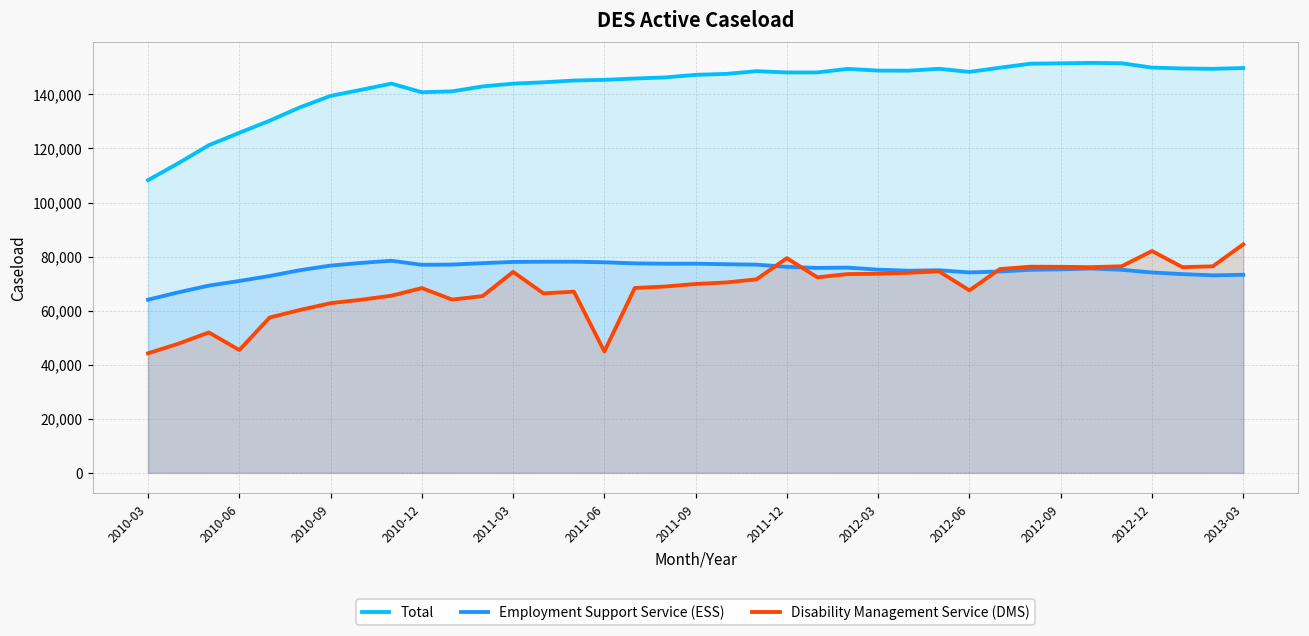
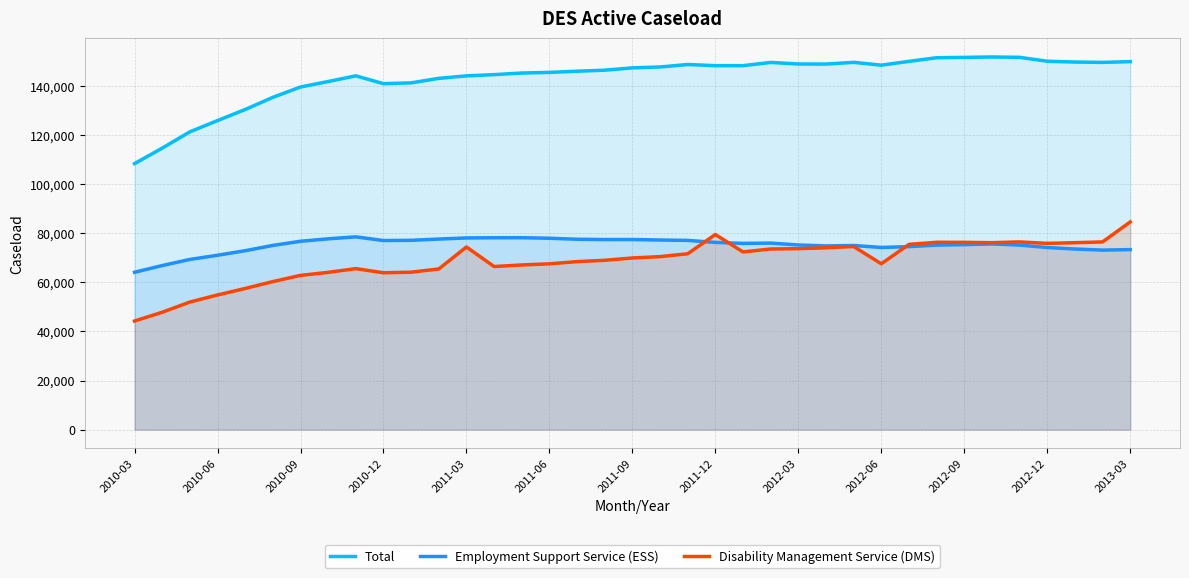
  {
    "Disability Management Service (DMS)": {
      "2010-03": "44,000",
-     "2010-06": "45,000",
+     "2010-06": "55,000",
      "2010-09": "63,000",
-     "2010-12": "68,000",
+     "2010-12": "64,000",
      "2011-03": "74,000",
-     "2011-06": "45,000",
+     "2011-06": "67,000",
      "2011-09": "70,000",
      "2011-12": "79,000",
      "2012-03": "74,000",
      "2012-06": "68,000",
-     "2012-12": "82,000",
+     "2012-12": "76,000",
      "2013-03": "85,000"
    }
  }
